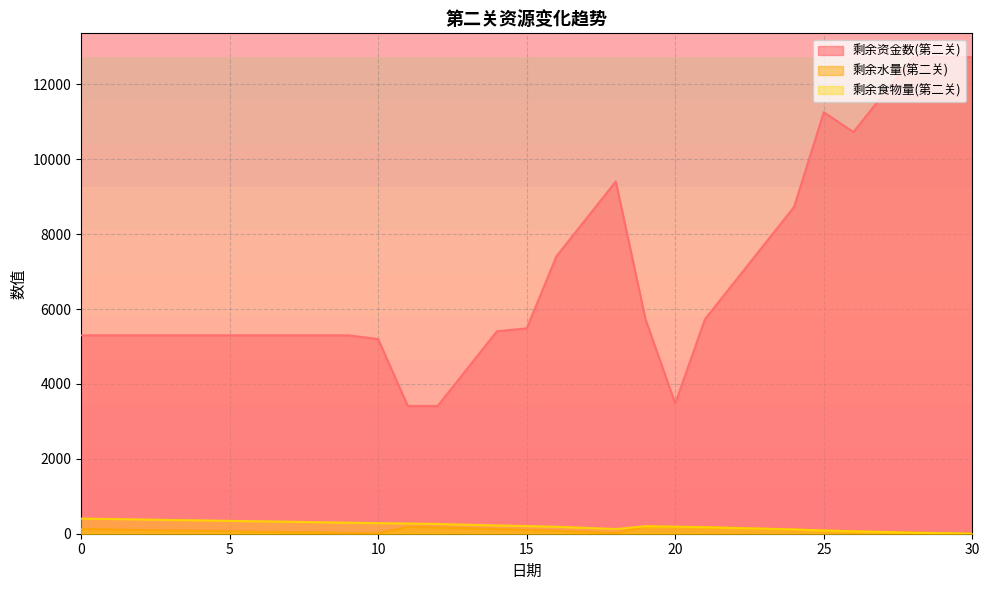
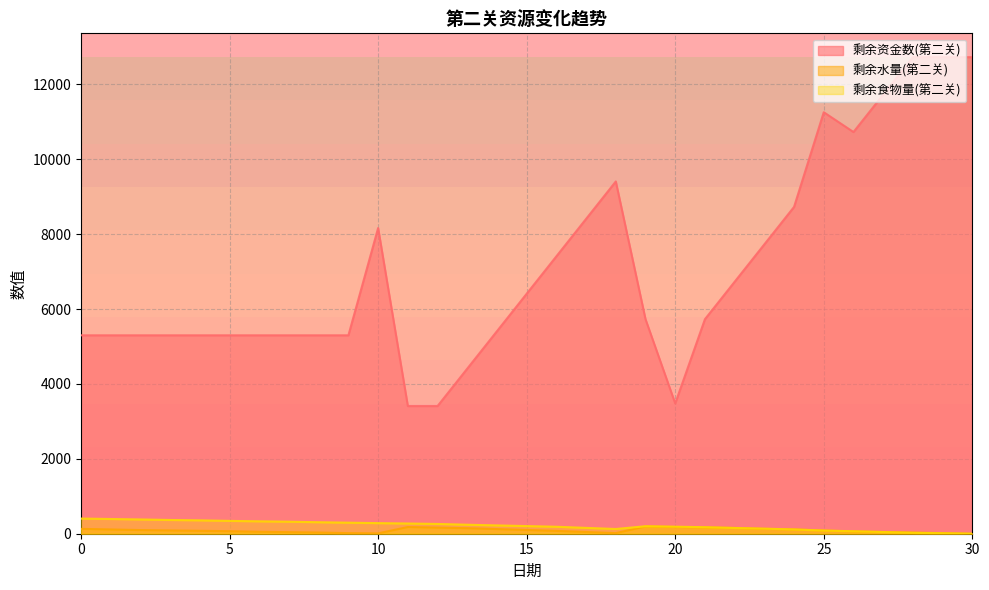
  {
    "剩余资金数(第二关)": {
      "0": 5300,
      "5": 5300,
-     "10": 5200,
-     "15": 5500,
+     "10": 8200,
+     "15": 6400,
      "20": 3500,
      "25": 11300,
      "30": 12700
    }
  }
